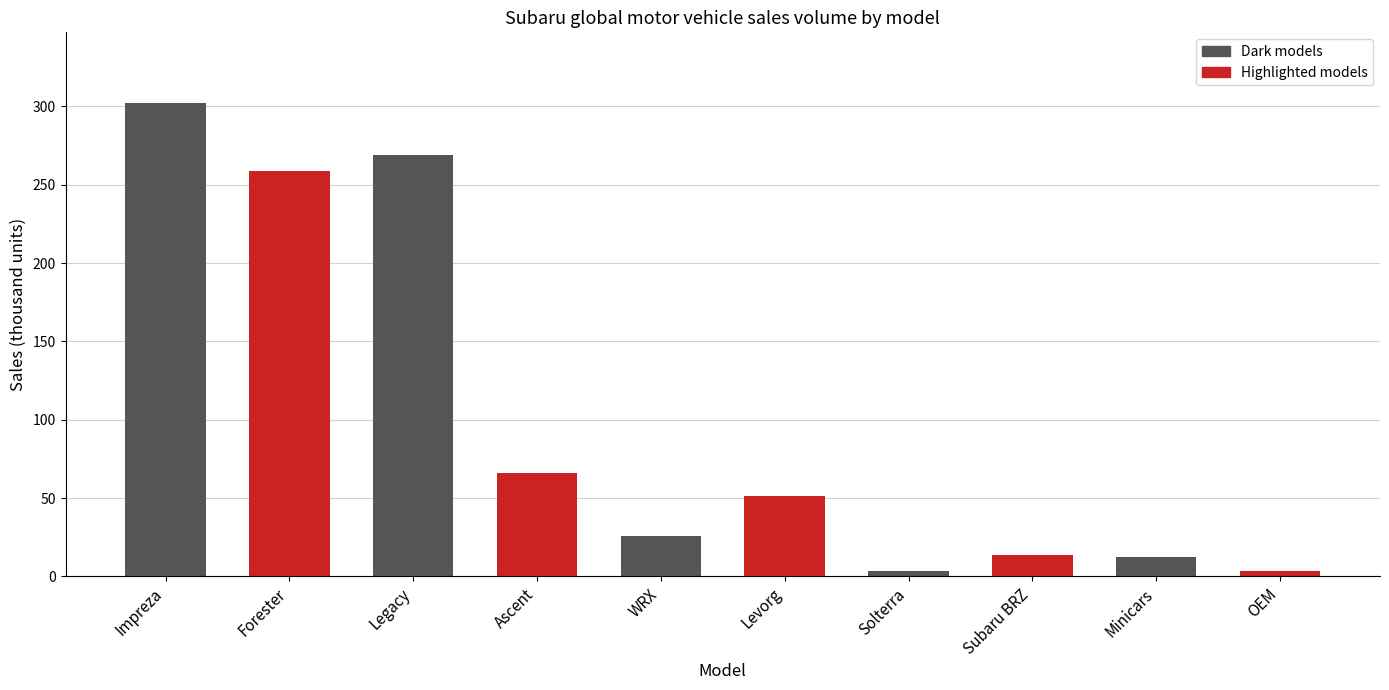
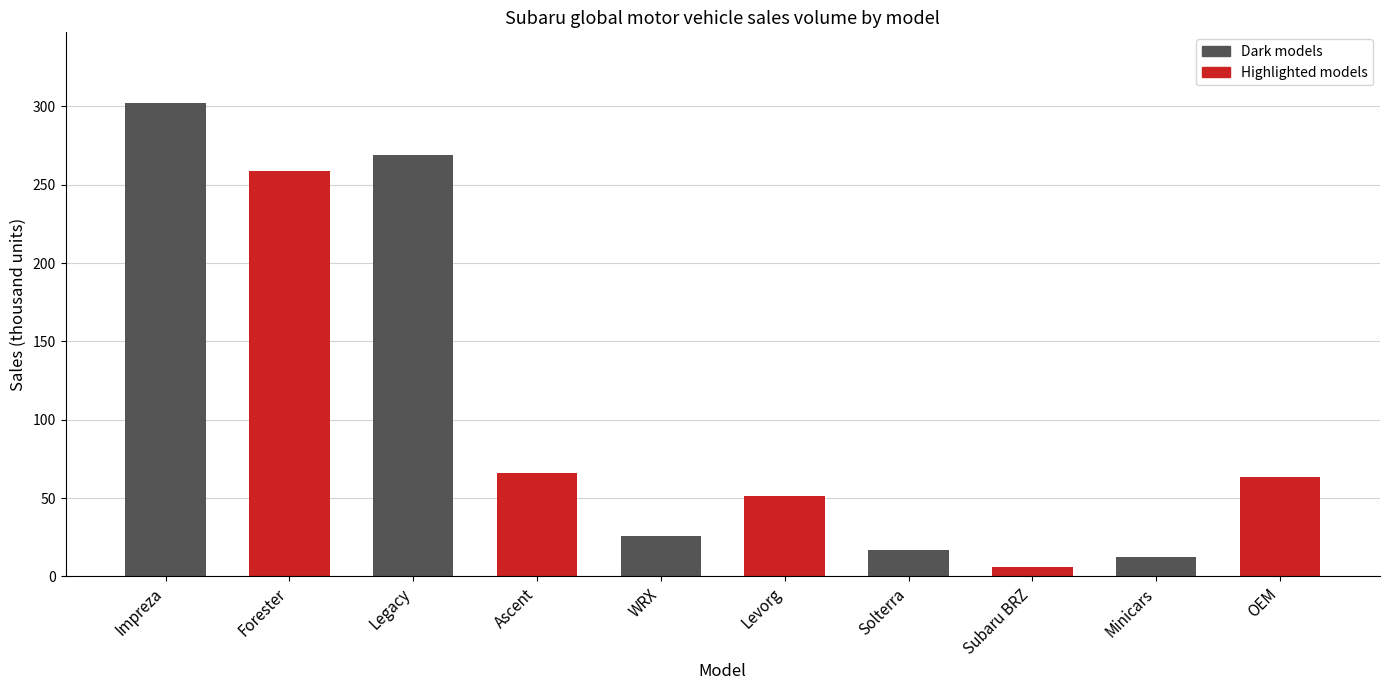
  {
    "Impreza": 302,
    "Forester": 259,
    "Legacy": 269,
    "Ascent": 66,
    "WRX": 26,
    "Levorg": 51,
-   "Solterra": 3,
-   "Subaru BRZ": 13,
+   "Solterra": 17,
+   "Subaru BRZ": 6,
    "Minicars": 12,
-   "OEM": 3
+   "OEM": 64
  }
